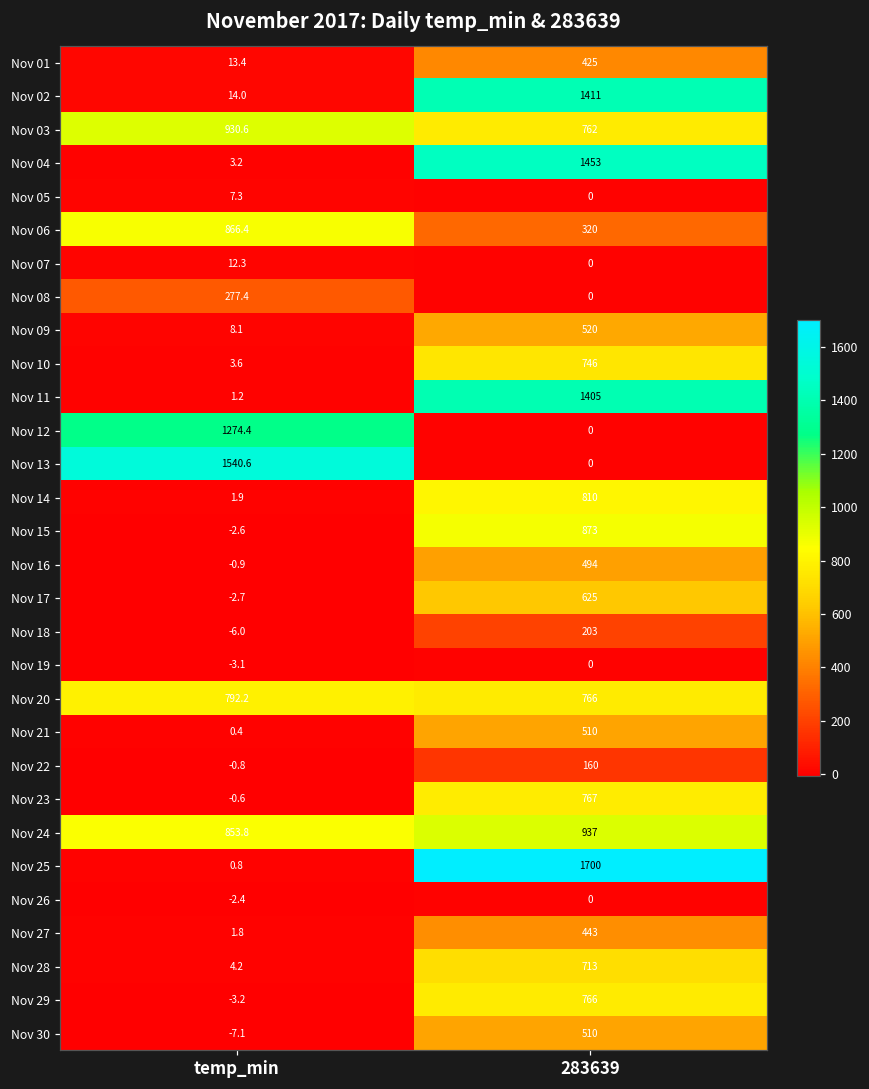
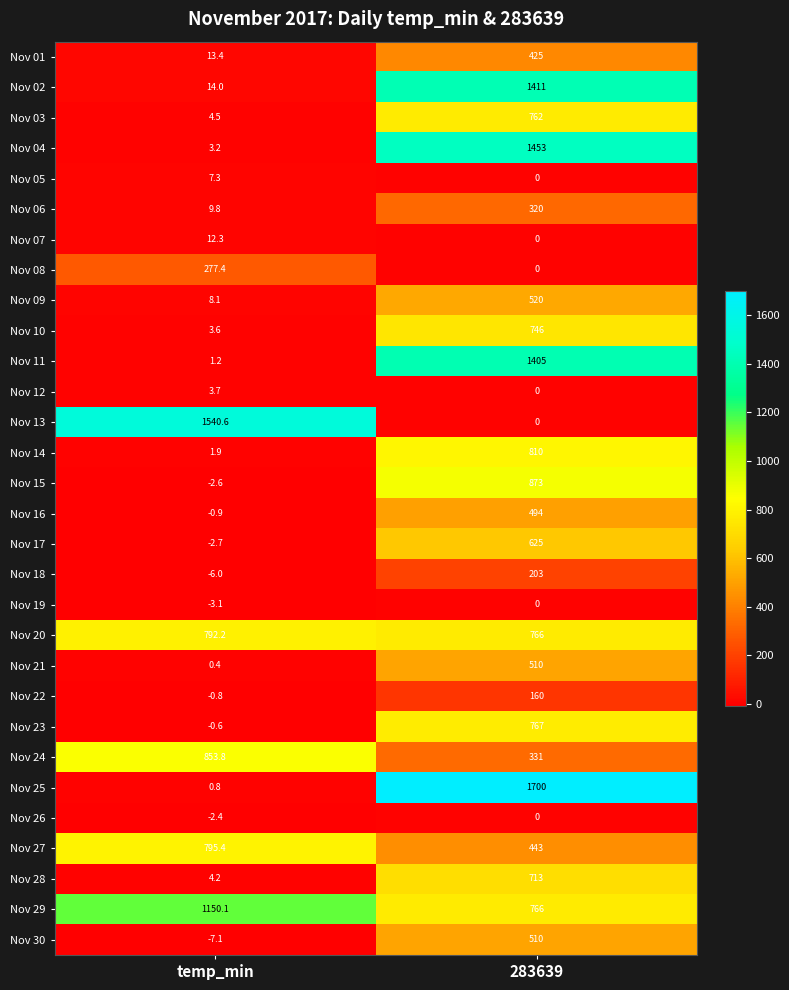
  {
    "Nov 01": {
      "temp_min": 13.4,
      "283639": 425
    },
    "Nov 02": {
      "temp_min": 14.0,
      "283639": 1411
    },
    "Nov 03": {
-     "temp_min": 930.6,
+     "temp_min": 4.5,
      "283639": 762
    },
    "Nov 04": {
      "temp_min": 3.2,
      "283639": 1453
    },
    "Nov 05": {
      "temp_min": 7.3,
      "283639": 0
    },
    "Nov 06": {
-     "temp_min": 866.4,
+     "temp_min": 9.8,
      "283639": 320
    },
    "Nov 07": {
      "temp_min": 12.3,
      "283639": 0
    },
    "Nov 08": {
      "temp_min": 277.4,
      "283639": 0
    },
    "Nov 09": {
      "temp_min": 8.1,
      "283639": 520
    },
    "Nov 10": {
      "temp_min": 3.6,
      "283639": 746
    },
    "Nov 11": {
      "temp_min": 1.2,
      "283639": 1405
    },
    "Nov 12": {
-     "temp_min": 1274.4,
+     "temp_min": 3.7,
      "283639": 0
    },
    "Nov 13": {
      "temp_min": 1540.6,
      "283639": 0
    },
    "Nov 14": {
      "temp_min": 1.9,
      "283639": 810
    },
    "Nov 15": {
      "temp_min": -2.6,
      "283639": 873
    },
    "Nov 16": {
      "temp_min": -0.9,
      "283639": 494
    },
    "Nov 17": {
      "temp_min": -2.7,
      "283639": 625
    },
    "Nov 18": {
      "temp_min": -6.0,
      "283639": 203
    },
    "Nov 19": {
      "temp_min": -3.1,
      "283639": 0
    },
    "Nov 20": {
      "temp_min": 792.2,
      "283639": 766
    },
    "Nov 21": {
      "temp_min": 0.4,
      "283639": 510
    },
    "Nov 22": {
      "temp_min": -0.8,
      "283639": 160
    },
    "Nov 23": {
      "temp_min": -0.6,
      "283639": 767
    },
    "Nov 24": {
      "temp_min": 853.8,
-     "283639": 937
+     "283639": 331
    },
    "Nov 25": {
      "temp_min": 0.8,
      "283639": 1700
    },
    "Nov 26": {
      "temp_min": -2.4,
      "283639": 0
    },
    "Nov 27": {
-     "temp_min": 1.8,
+     "temp_min": 795.4,
      "283639": 443
    },
    "Nov 28": {
      "temp_min": 4.2,
      "283639": 713
    },
    "Nov 29": {
-     "temp_min": -3.2,
+     "temp_min": 1150.1,
      "283639": 766
    },
    "Nov 30": {
      "temp_min": -7.1,
      "283639": 510
    }
  }
